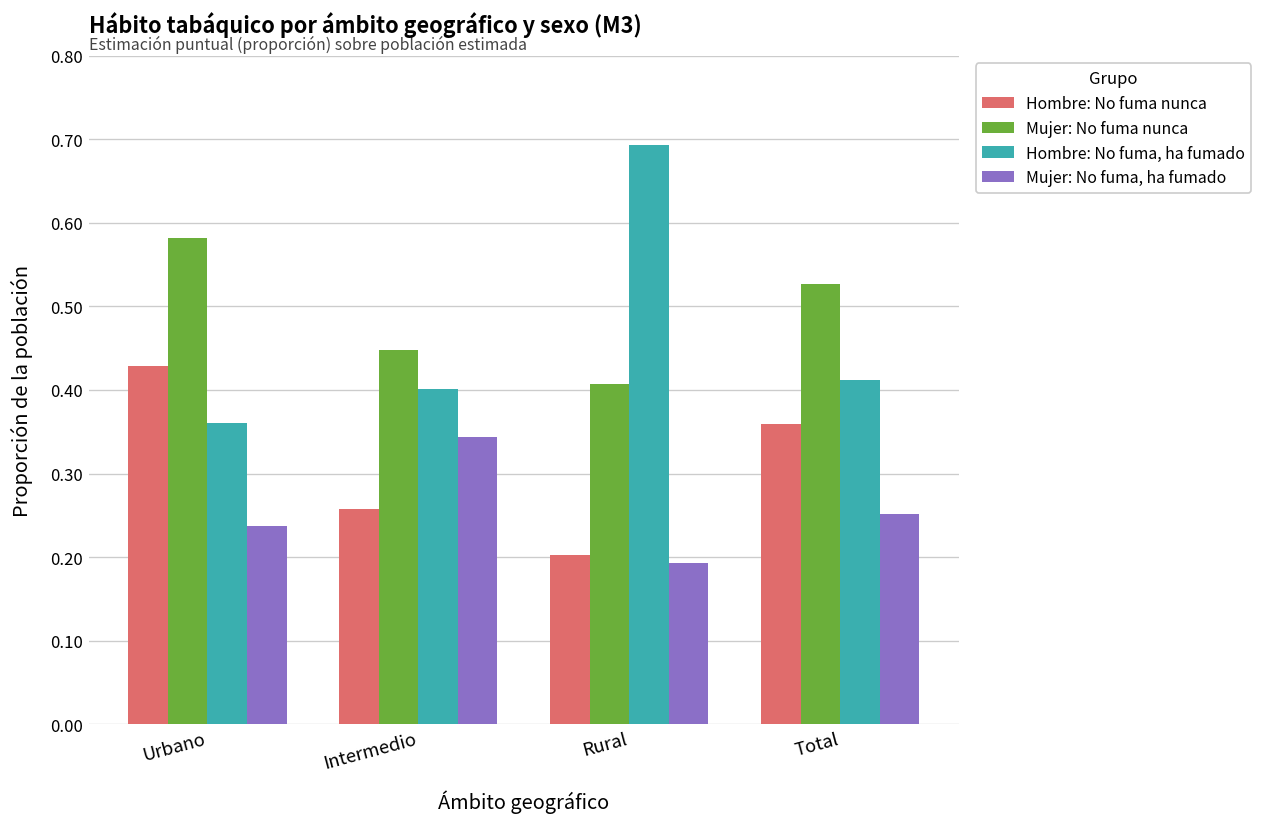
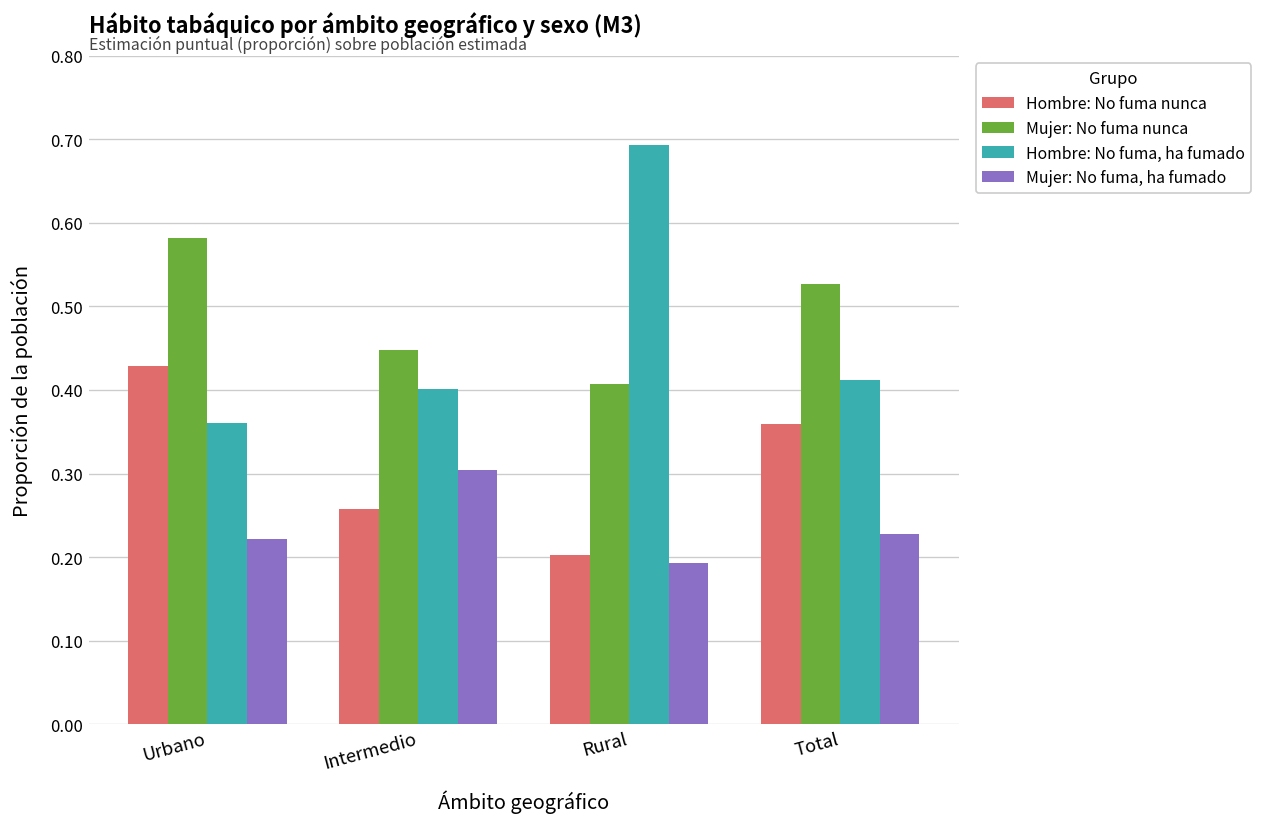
  {
    "Hombre: No fuma nunca": {
      "Urbano": 0.43,
      "Intermedio": 0.26,
      "Rural": 0.20,
      "Total": 0.36
    },
    "Mujer: No fuma nunca": {
      "Urbano": 0.58,
      "Intermedio": 0.45,
      "Rural": 0.41,
      "Total": 0.53
    },
    "Hombre: No fuma, ha fumado": {
      "Urbano": 0.36,
      "Intermedio": 0.40,
      "Rural": 0.69,
      "Total": 0.41
    },
    "Mujer: No fuma, ha fumado": {
-     "Urbano": 0.24,
-     "Intermedio": 0.34,
+     "Urbano": 0.22,
+     "Intermedio": 0.30,
      "Rural": 0.19,
-     "Total": 0.25
+     "Total": 0.23
    }
  }
